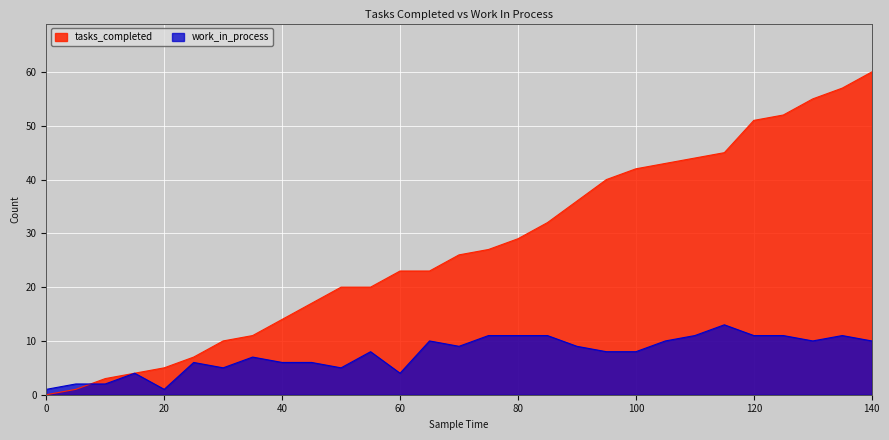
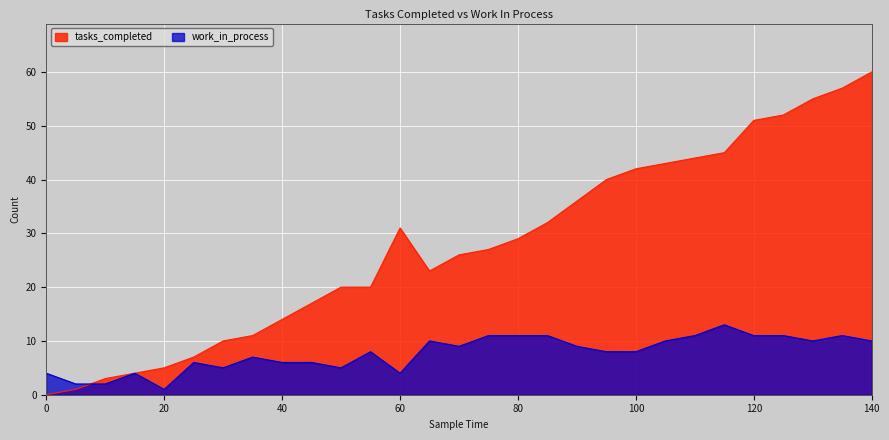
  {
    "tasks_completed": {
      "0": 0,
      "20": 5,
      "40": 14,
-     "60": 23,
+     "60": 31,
      "80": 29,
      "100": 42,
      "120": 51,
      "140": 60
    },
    "work_in_process": {
-     "0": 1,
+     "0": 4,
      "20": 1,
      "40": 6,
      "60": 4,
      "80": 11,
      "100": 8,
      "120": 11,
      "140": 10
    }
  }
